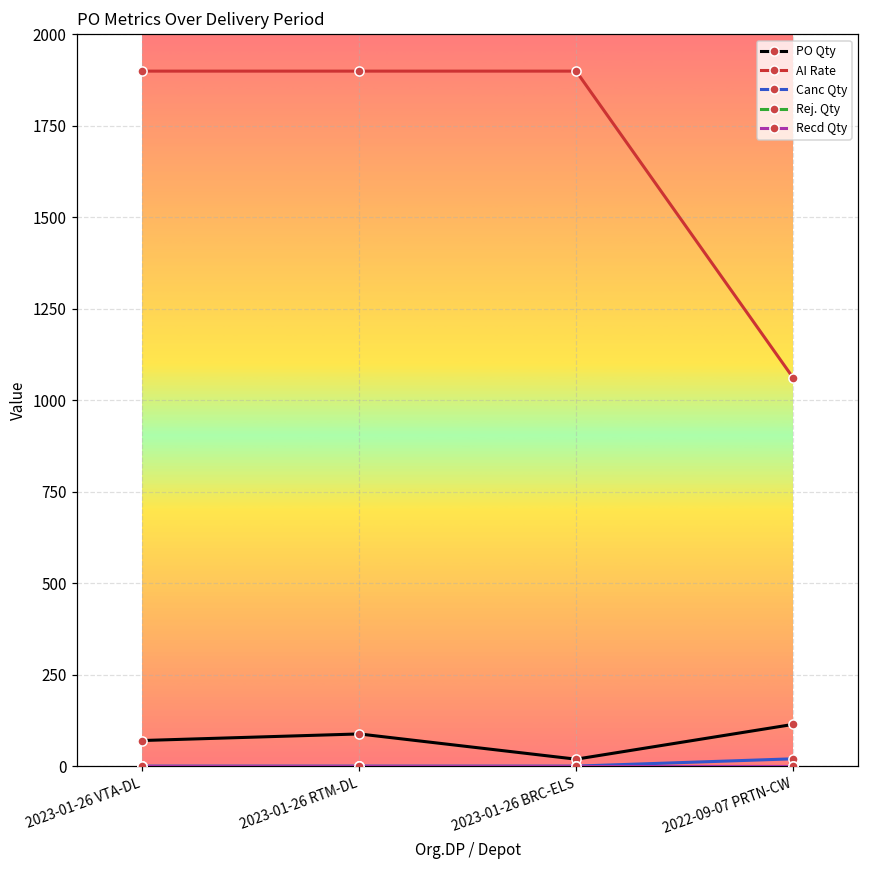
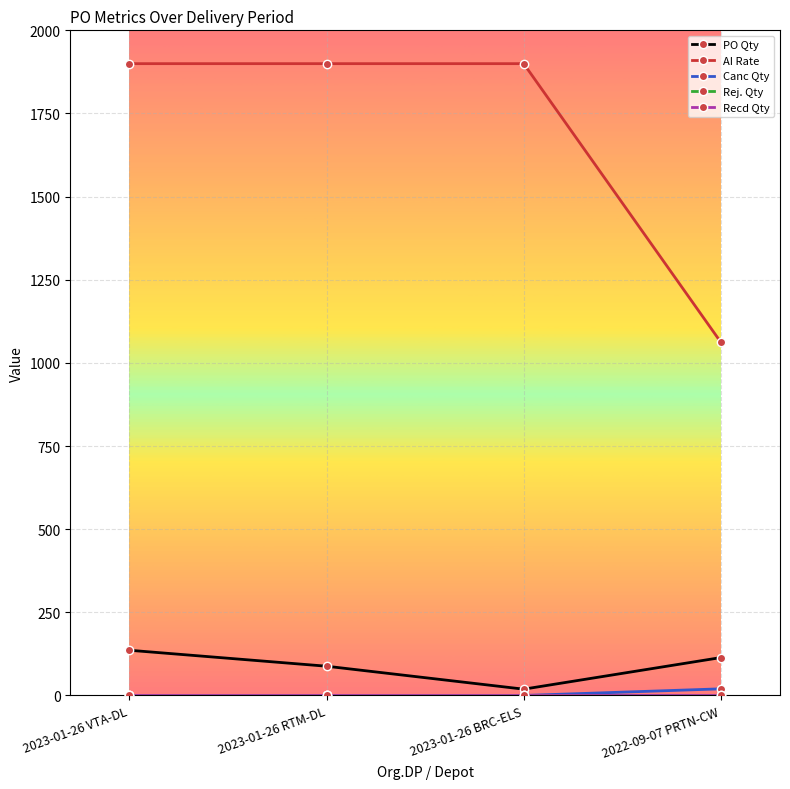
  {
    "PO Qty": {
-     "2023-01-26 VTA-DL": 70,
+     "2023-01-26 VTA-DL": 140,
      "2023-01-26 RTM-DL": 90,
      "2023-01-26 BRC-ELS": 20,
      "2022-09-07 PRTN-CW": 110
    },
    "AI Rate": {
      "2023-01-26 VTA-DL": 1900,
      "2023-01-26 RTM-DL": 1900,
      "2023-01-26 BRC-ELS": 1900,
      "2022-09-07 PRTN-CW": 1060
    },
    "Canc Qty": {
      "2022-09-07 PRTN-CW": 20
    },
    "Recd Qty": {
      "2022-09-07 PRTN-CW": 0
    }
  }
